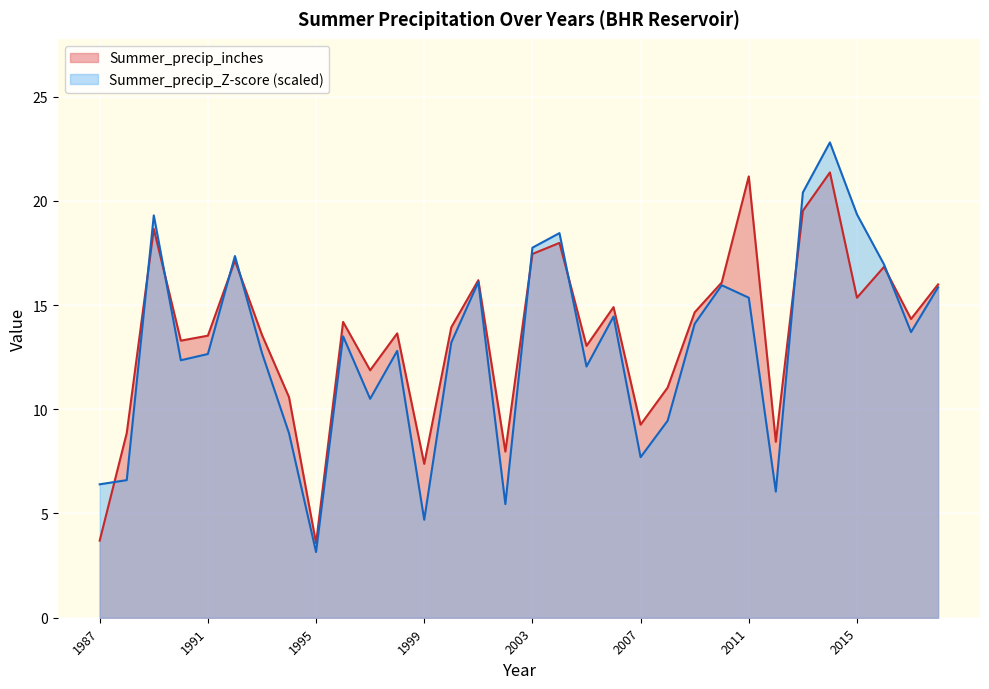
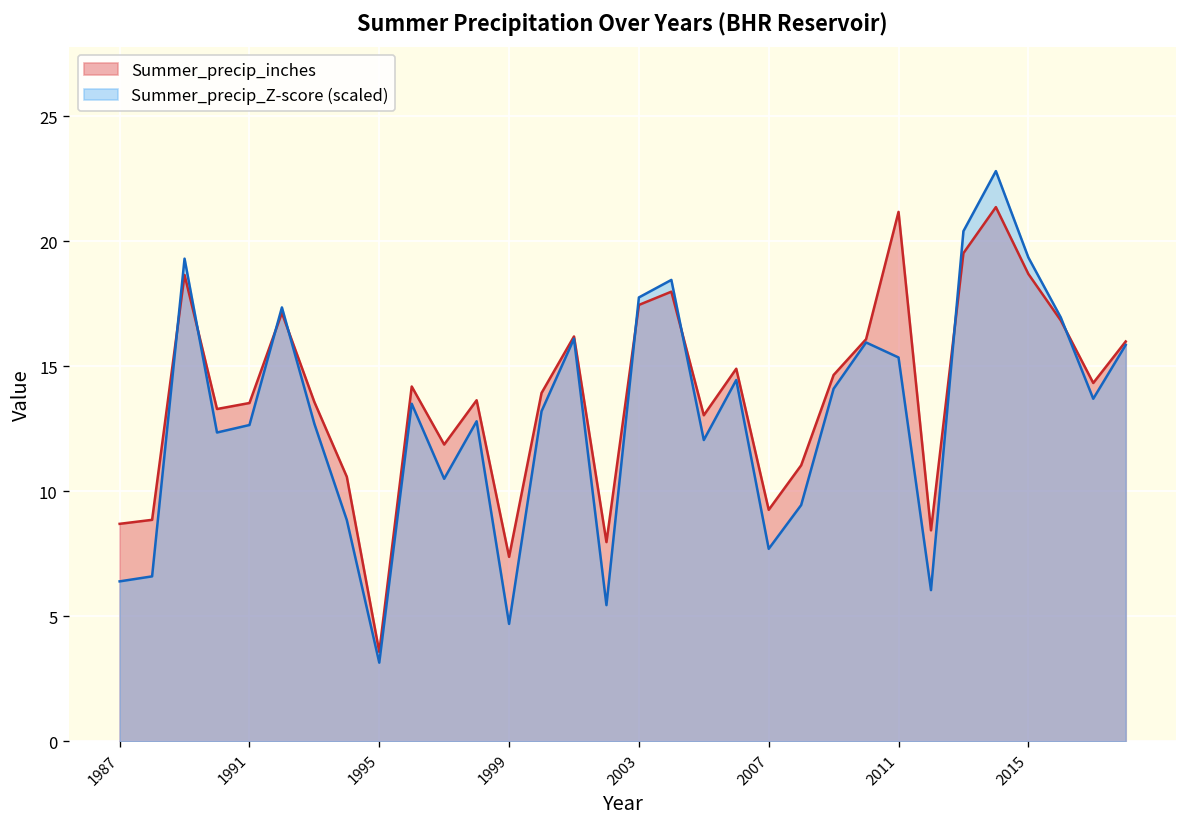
  {
    "Summer_precip_inches": {
-     "1987": 3.7,
+     "1987": 8.7,
      "1991": 13.5,
      "1995": 3.6,
      "1999": 7.4,
      "2003": 17.5,
      "2007": 9.3,
      "2011": 21.2,
-     "2015": 15.4
+     "2015": 18.7
    },
    "Summer_precip_Z-score (scaled)": {
      "1987": 6.4,
      "1991": 12.7,
      "1995": 3.2,
      "1999": 4.7,
      "2003": 17.8,
      "2007": 7.7,
      "2011": 15.4,
      "2015": 19.4
    }
  }
